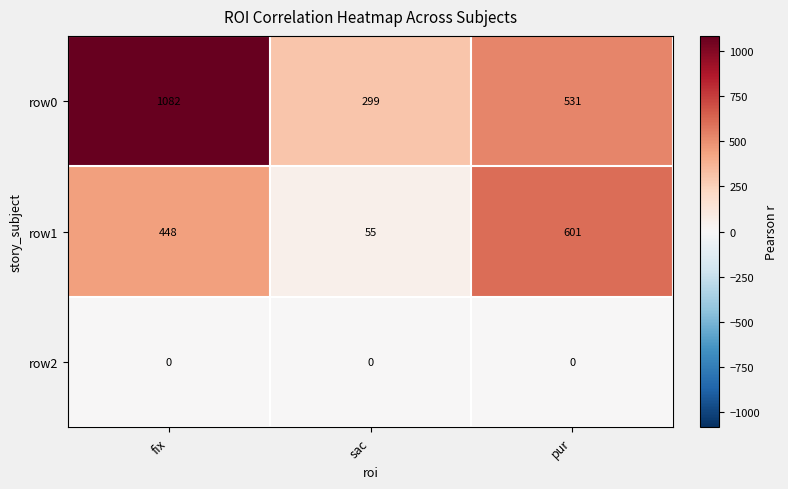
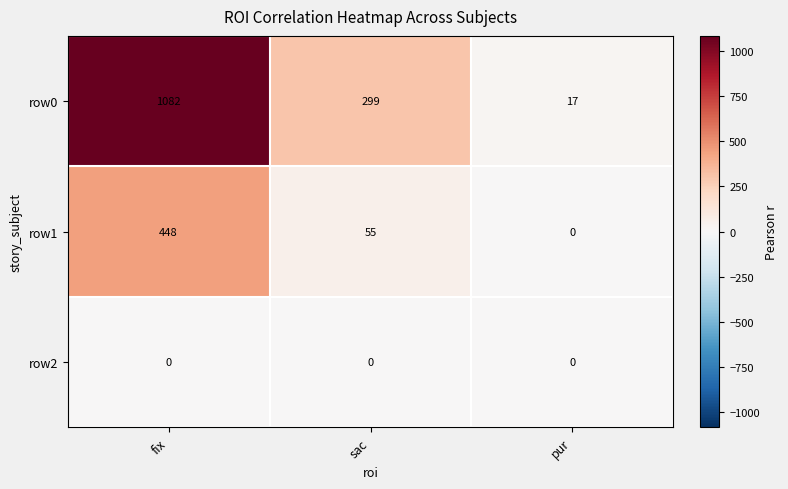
  {
    "row0": {
      "fix": 1082,
      "sac": 299,
-     "pur": 531
+     "pur": 17
    },
    "row1": {
      "fix": 448,
      "sac": 55,
-     "pur": 601
+     "pur": 0
    },
    "row2": {
      "fix": 0,
      "sac": 0,
      "pur": 0
    }
  }
